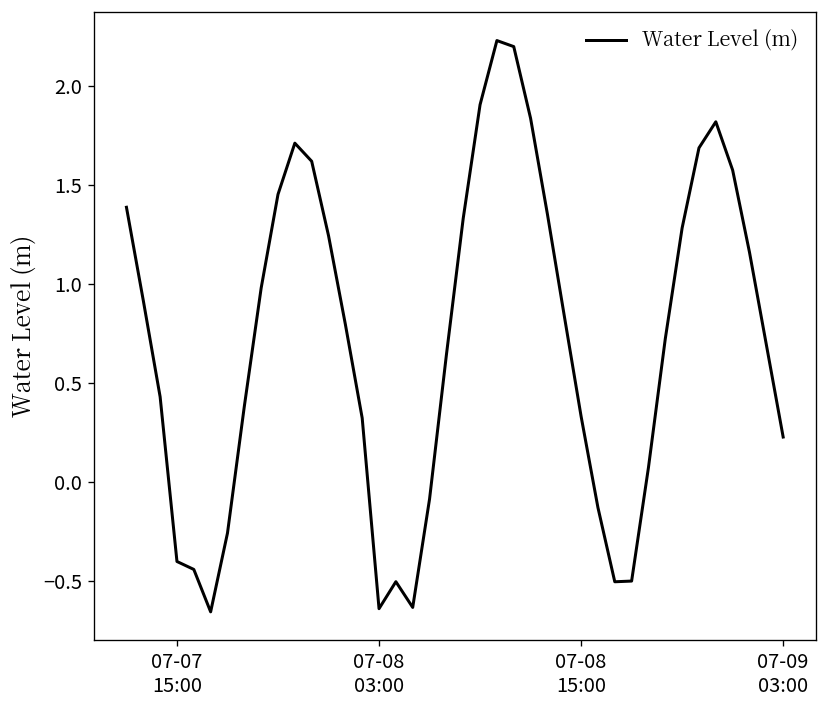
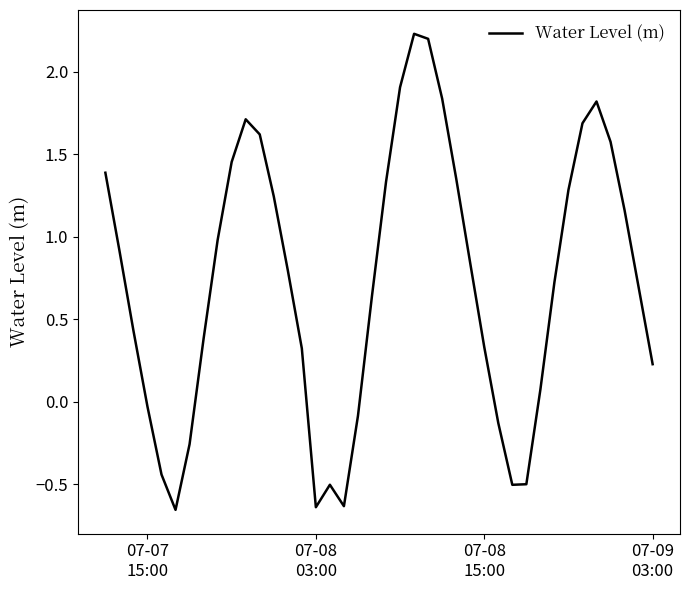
  {
-   "07-07 15:00": -0.40,
+   "07-07 15:00": -0.03,
    "07-08 03:00": -0.64,
    "07-08 15:00": 0.33,
    "07-09 03:00": 0.23
  }
